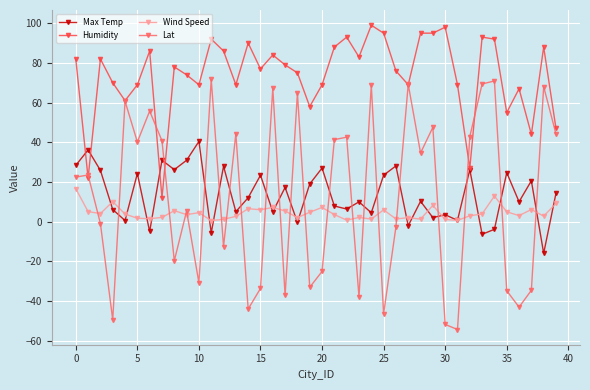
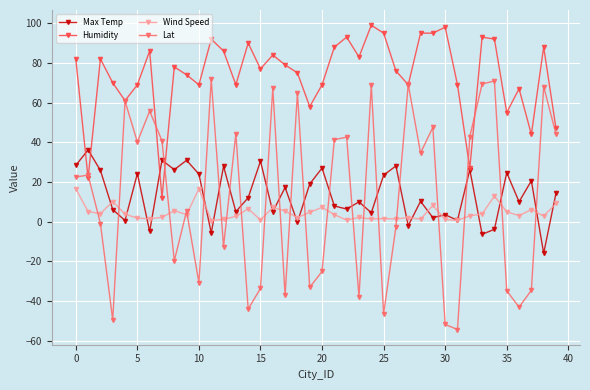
  {
    "Max Temp": {
      "0": 28,
      "5": 24,
-     "10": 40,
-     "15": 23,
+     "10": 24,
+     "15": 31,
      "20": 27,
      "25": 23,
      "30": 4,
      "35": 25
    },
    "Wind Speed": {
      "0": 17,
      "5": 2,
-     "10": 5,
-     "15": 6,
+     "10": 17,
+     "15": 1,
      "20": 7,
-     "25": 6,
+     "25": 2,
      "30": 1,
      "35": 5
    }
  }
